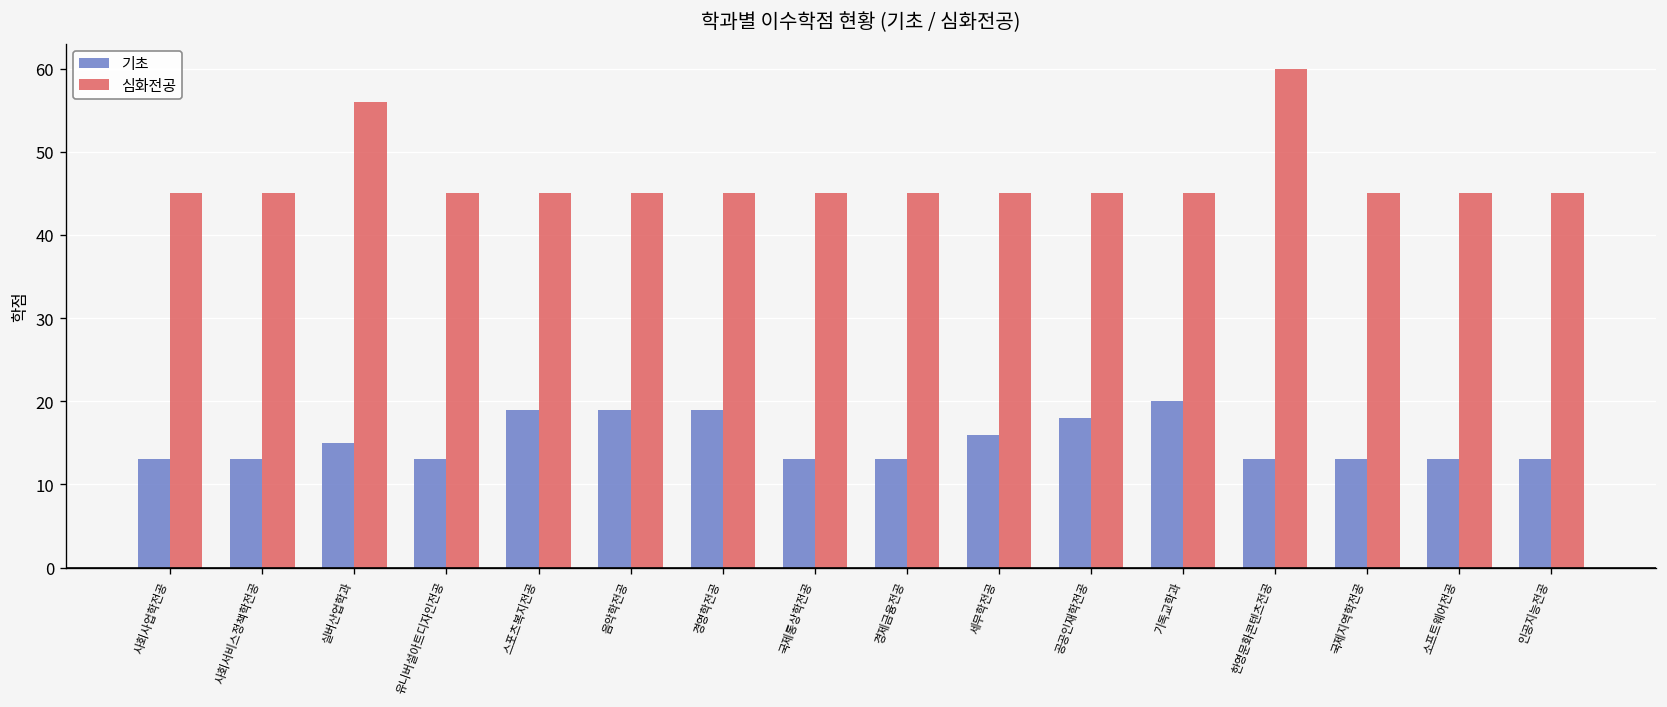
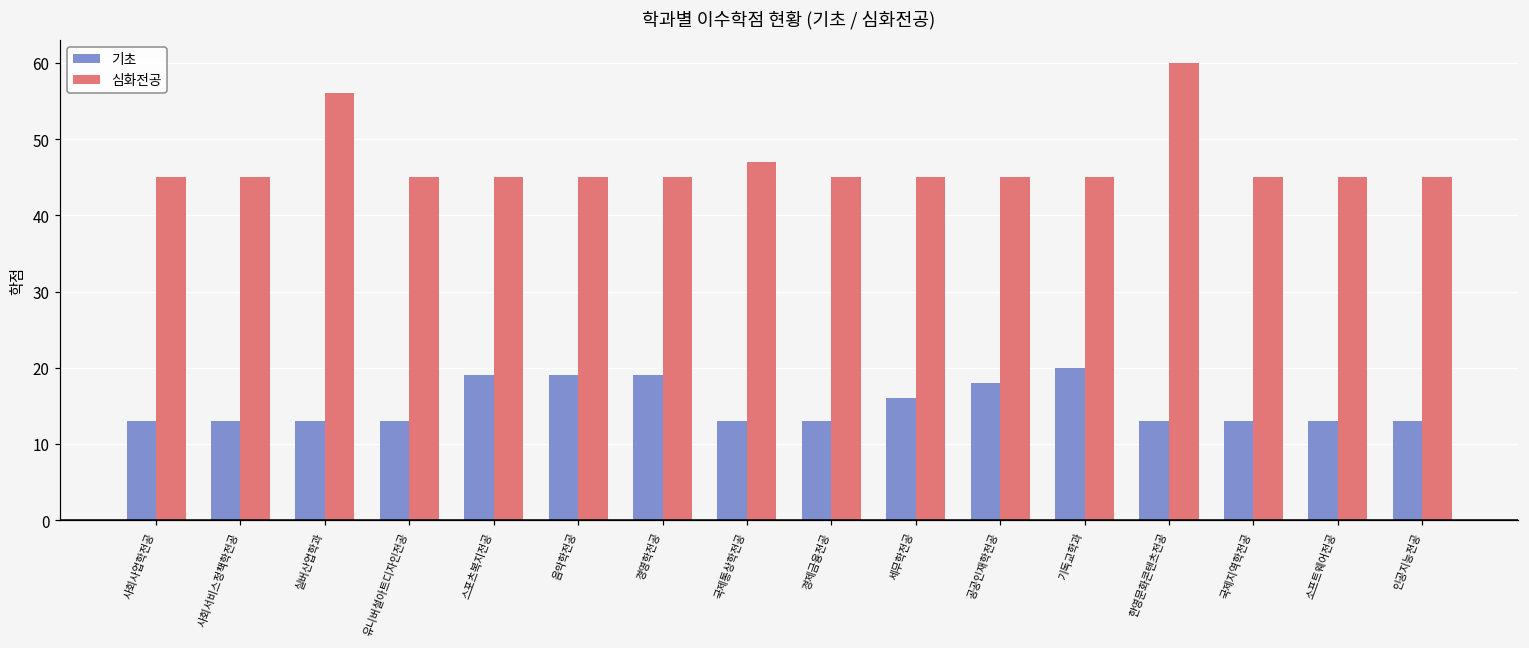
  {
    "기초": {
      "사회사업학전공": 13,
      "사회서비스정책학전공": 13,
-     "실버산업학과": 15,
+     "실버산업학과": 13,
      "유니버설아트디자인전공": 13,
      "스포츠복지전공": 19,
      "음악학전공": 19,
      "경영학전공": 19,
      "국제통상학전공": 13,
      "경제금융전공": 13,
      "세무학전공": 16,
      "공공인재학전공": 18,
      "기독교학과": 20,
      "한영문화콘텐츠전공": 13,
      "국제지역학전공": 13,
      "소프트웨어전공": 13,
      "인공지능전공": 13
    },
    "심화전공": {
      "사회사업학전공": 45,
      "사회서비스정책학전공": 45,
      "실버산업학과": 56,
      "유니버설아트디자인전공": 45,
      "스포츠복지전공": 45,
      "음악학전공": 45,
      "경영학전공": 45,
-     "국제통상학전공": 45,
+     "국제통상학전공": 47,
      "경제금융전공": 45,
      "세무학전공": 45,
      "공공인재학전공": 45,
      "기독교학과": 45,
      "한영문화콘텐츠전공": 60,
      "국제지역학전공": 45,
      "소프트웨어전공": 45,
      "인공지능전공": 45
    }
  }
